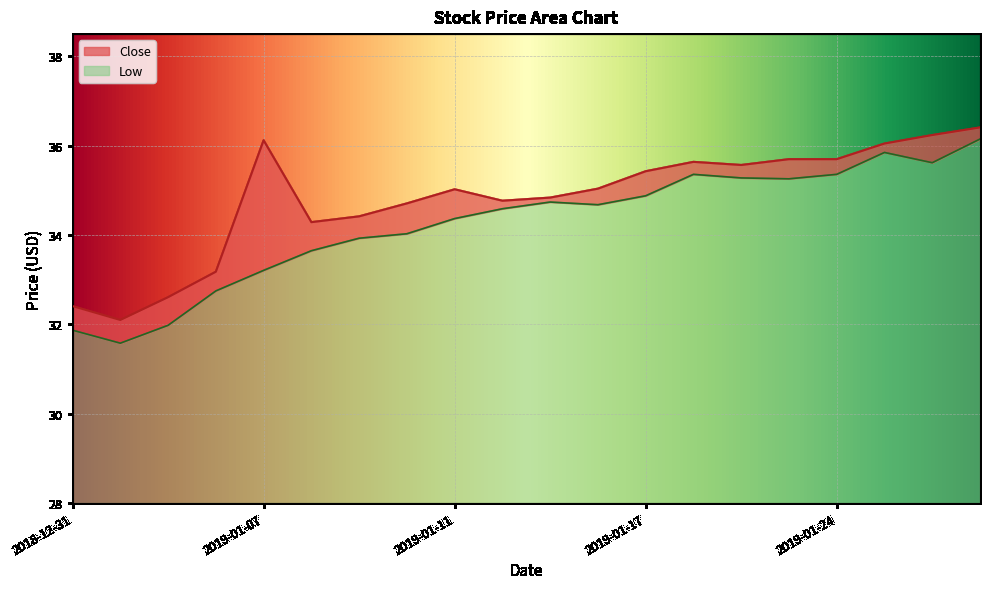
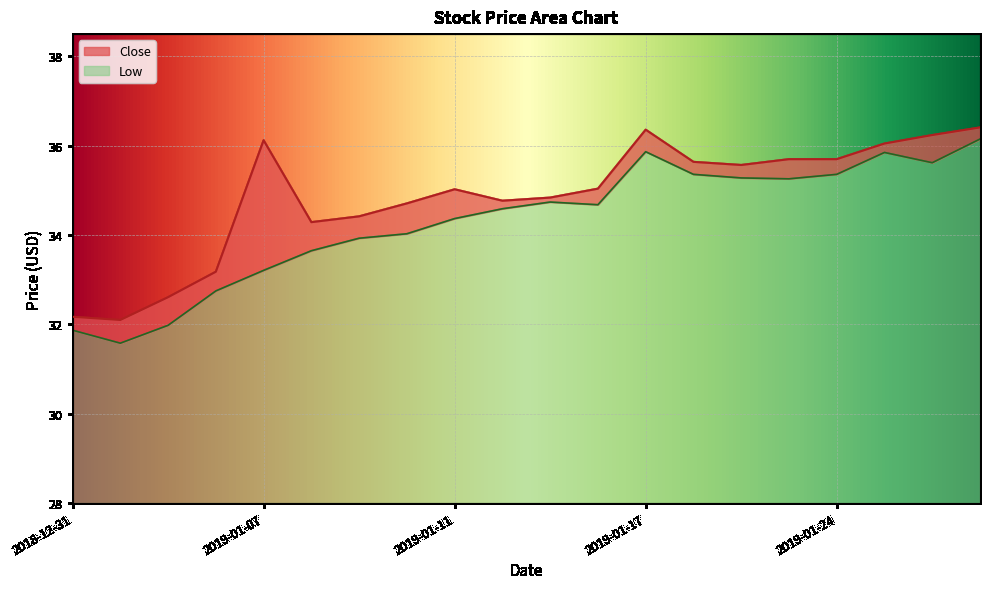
  {
    "Close": {
-     "2018-12-31": 32.4,
+     "2018-12-31": 32.2,
      "2019-01-07": 36.1,
      "2019-01-11": 35.0,
-     "2019-01-17": 35.4,
+     "2019-01-17": 36.4,
      "2019-01-24": 35.7
    },
    "Low": {
      "2018-12-31": 31.9,
      "2019-01-07": 33.2,
      "2019-01-11": 34.4,
-     "2019-01-17": 34.9,
+     "2019-01-17": 35.9,
      "2019-01-24": 35.4
    }
  }
